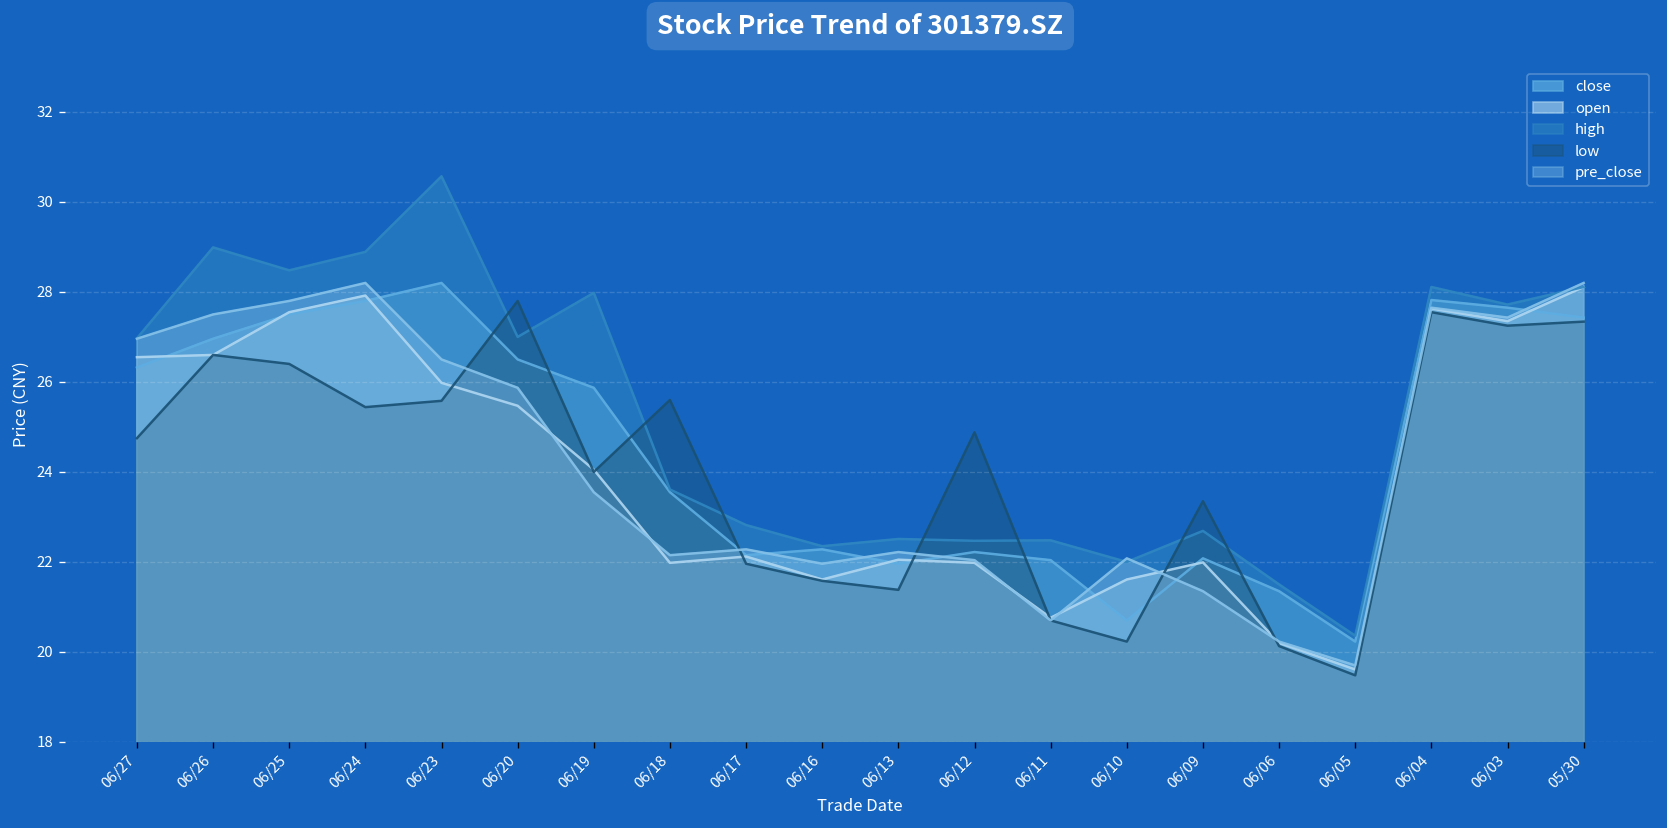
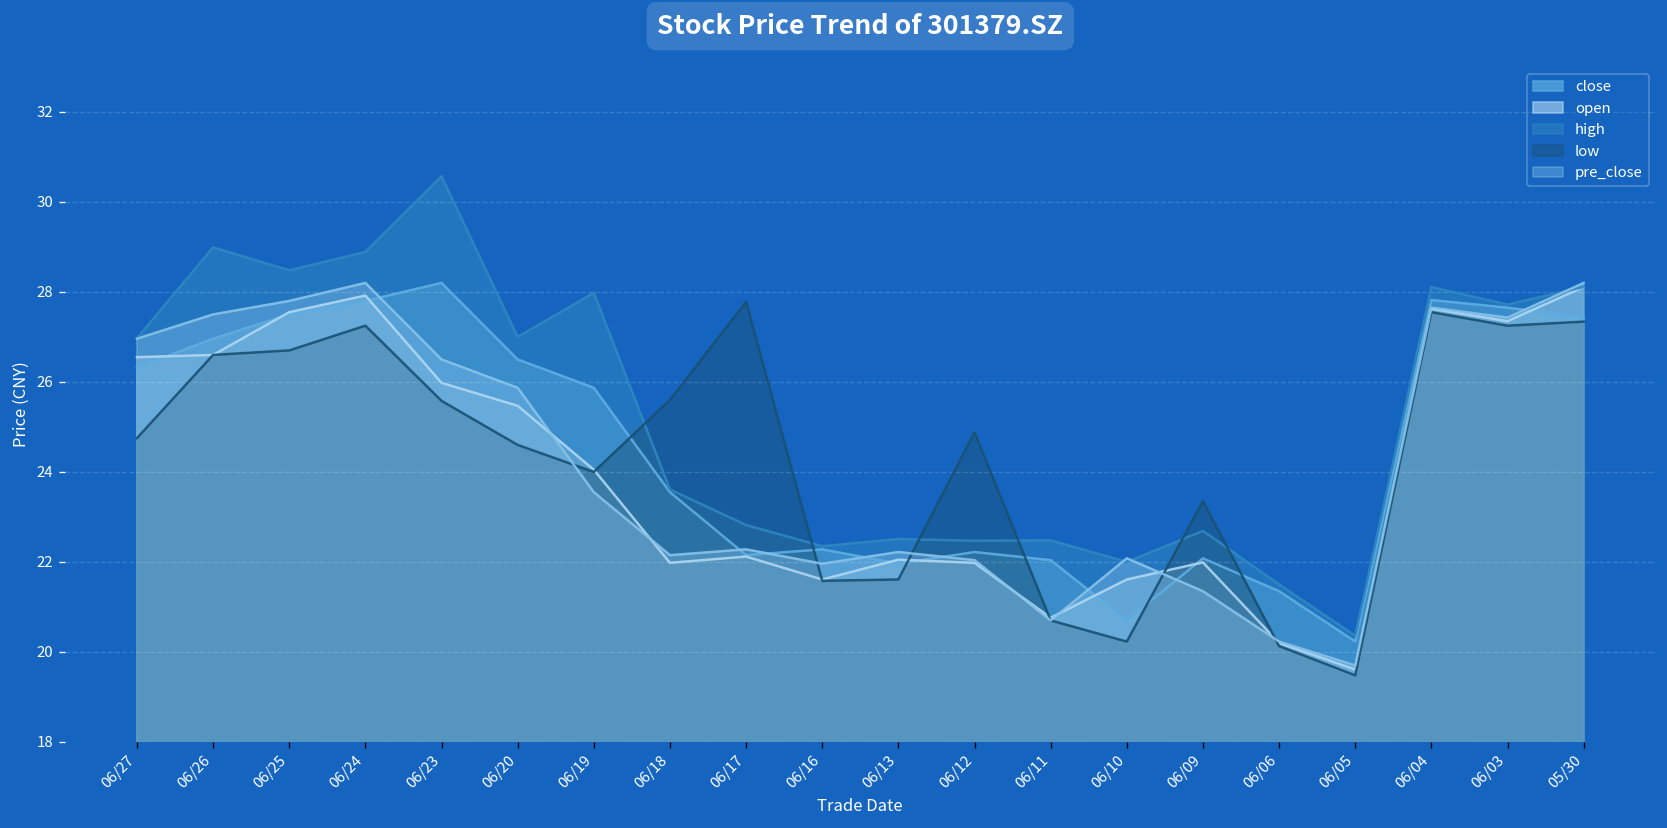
  {
    "low": {
      "06/27": 24.8,
-     "06/25": 26.4,
-     "06/24": 25.4,
+     "06/25": 26.7,
+     "06/24": 27.3,
      "06/23": 25.6,
-     "06/20": 27.8,
+     "06/20": 24.6,
      "06/18": 25.6,
-     "06/17": 22.0,
-     "06/13": 21.4,
+     "06/17": 27.8,
+     "06/13": 21.6,
      "06/12": 24.9,
      "06/10": 20.2,
      "06/09": 23.4,
      "06/06": 20.1,
      "06/05": 19.5,
      "06/04": 27.6,
      "06/03": 27.3,
      "05/30": 27.3
    }
  }
